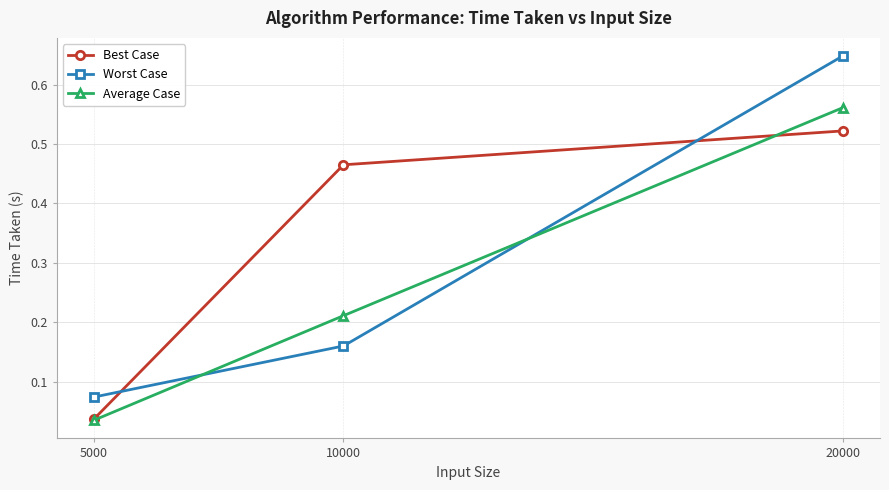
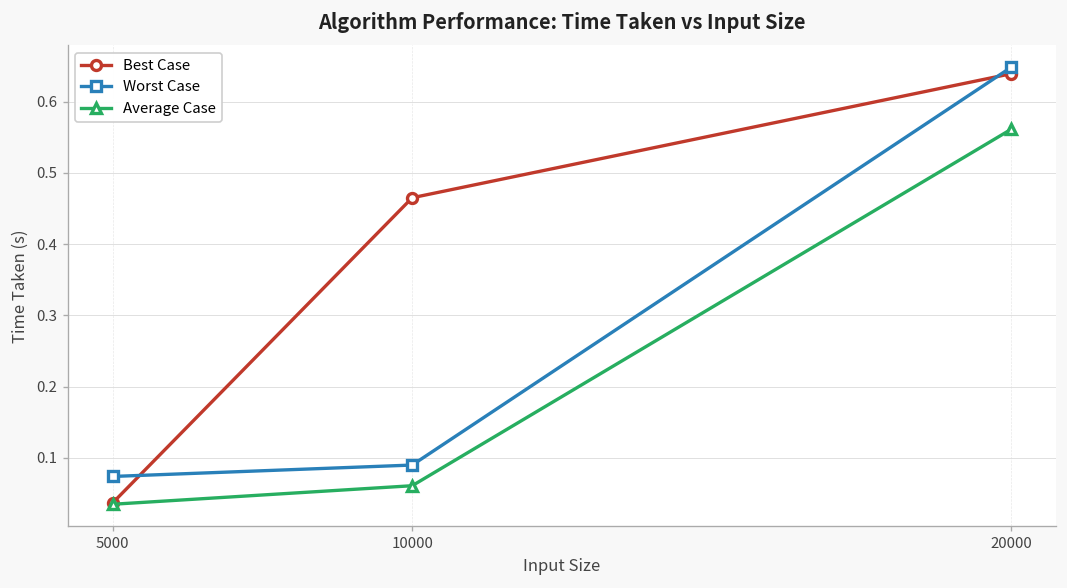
  {
    "Best Case": {
      "10000": 0.47,
-     "20000": 0.52
+     "20000": 0.64
    },
    "Worst Case": {
      "5000": 0.07,
-     "10000": 0.16,
+     "10000": 0.09,
      "20000": 0.65
    },
    "Average Case": {
-     "10000": 0.21,
+     "10000": 0.06,
      "20000": 0.56
    }
  }
